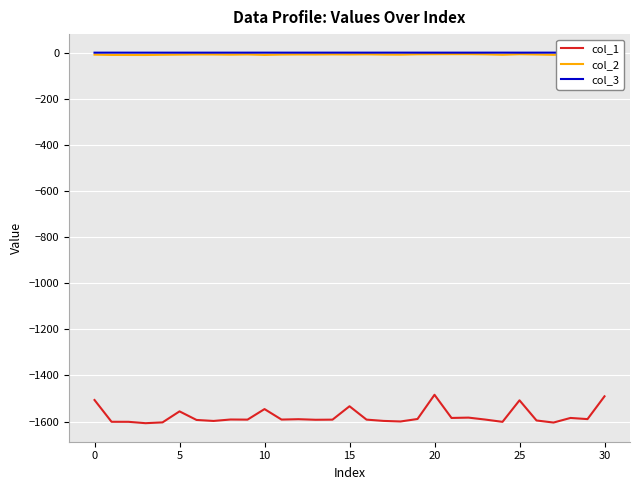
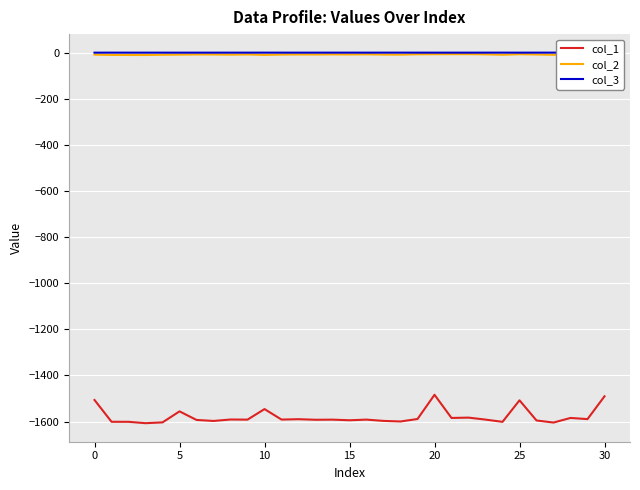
  {
    "col_1": {
      "0": -1510,
      "5": -1560,
      "10": -1550,
-     "15": -1530,
+     "15": -1590,
      "20": -1480,
      "25": -1510,
      "30": -1490
    }
  }
